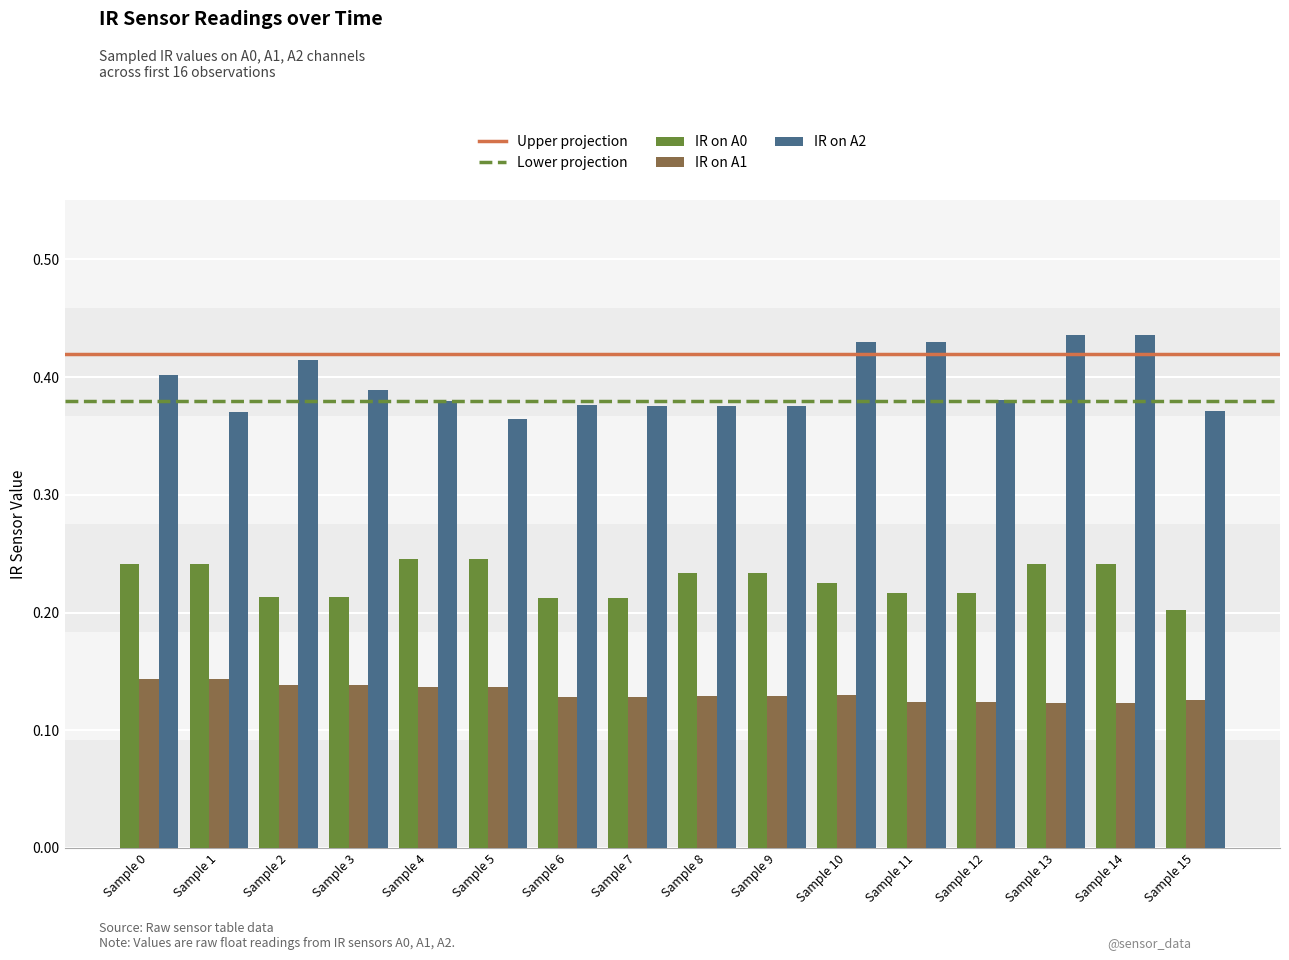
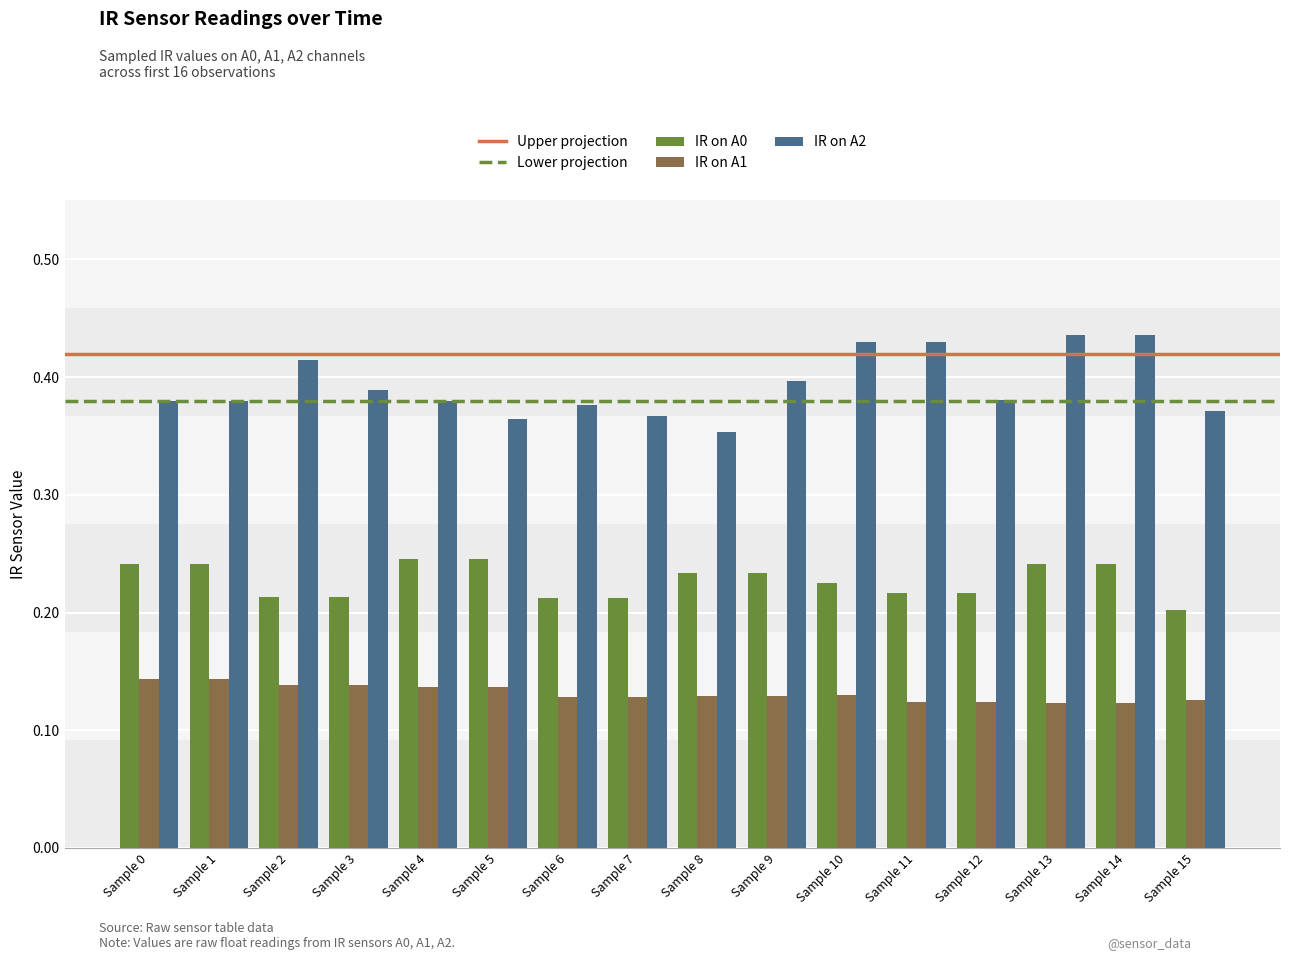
  {
    "IR on A2": {
-     "Sample 0": 0.402,
-     "Sample 1": 0.370,
+     "Sample 0": 0.379,
+     "Sample 1": 0.379,
      "Sample 2": 0.415,
      "Sample 3": 0.389,
      "Sample 4": 0.379,
      "Sample 5": 0.365,
      "Sample 6": 0.376,
-     "Sample 7": 0.375,
-     "Sample 8": 0.375,
-     "Sample 9": 0.375,
+     "Sample 7": 0.367,
+     "Sample 8": 0.353,
+     "Sample 9": 0.397,
      "Sample 10": 0.430,
      "Sample 11": 0.430,
      "Sample 12": 0.381,
      "Sample 13": 0.436,
      "Sample 14": 0.436,
      "Sample 15": 0.371
    }
  }
